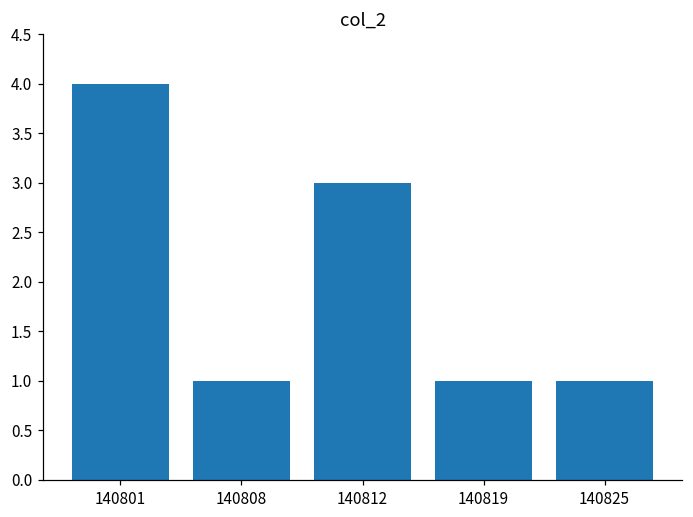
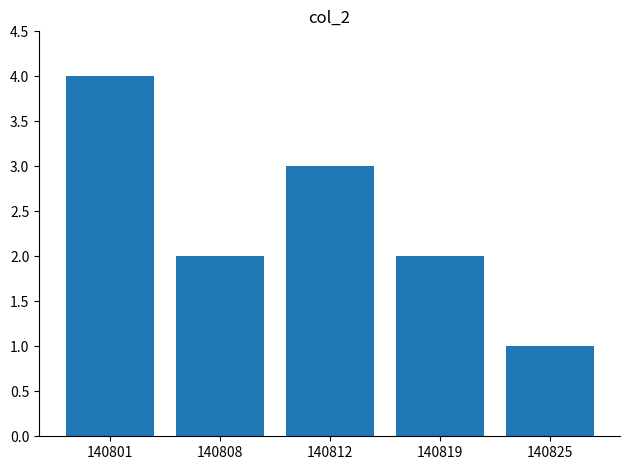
  {
    "140801": 4,
-   "140808": 1,
+   "140808": 2,
    "140812": 3,
-   "140819": 1,
+   "140819": 2,
    "140825": 1
  }
